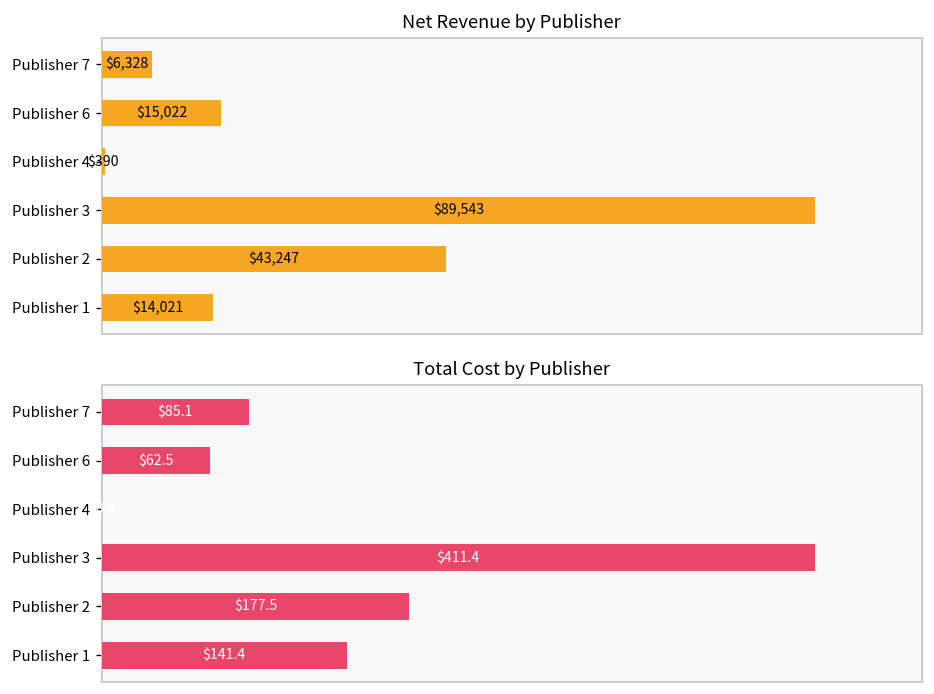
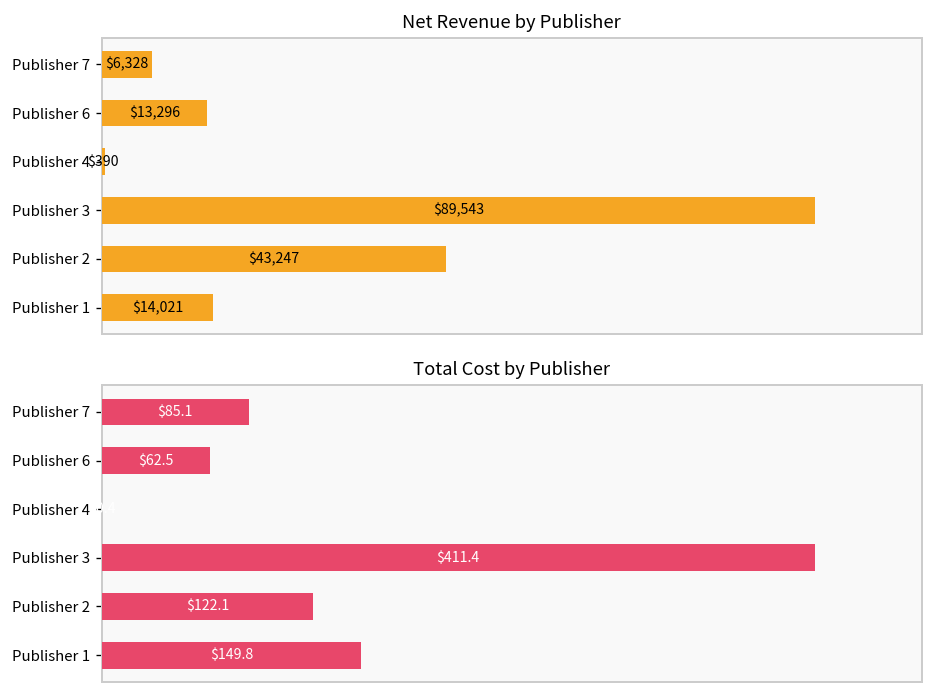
  {
    "Net Revenue by Publisher": {
-     "Publisher 6": "$15,022"
+     "Publisher 6": "$13,296"
    },
    "Total Cost by Publisher": {
-     "Publisher 2": "$177.5",
-     "Publisher 1": "$141.4"
+     "Publisher 2": "$122.1",
+     "Publisher 1": "$149.8"
    }
  }
